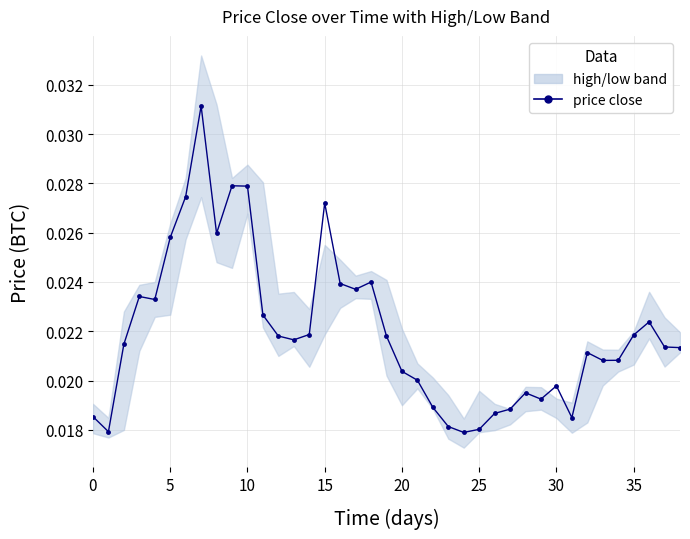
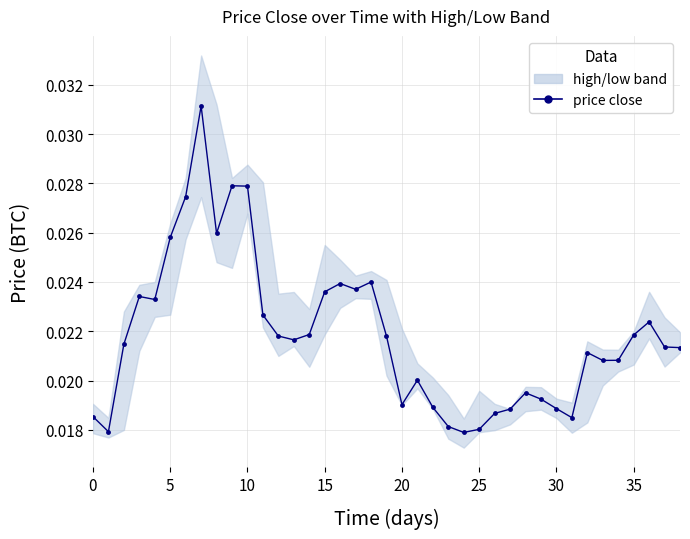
  {
    "price close": {
      "0": 0.0185,
      "5": 0.0258,
      "10": 0.0279,
-     "15": 0.0272,
-     "20": 0.0204,
+     "15": 0.0236,
+     "20": 0.0190,
      "25": 0.0180,
-     "30": 0.0198,
+     "30": 0.0189,
      "35": 0.0218
    }
  }
